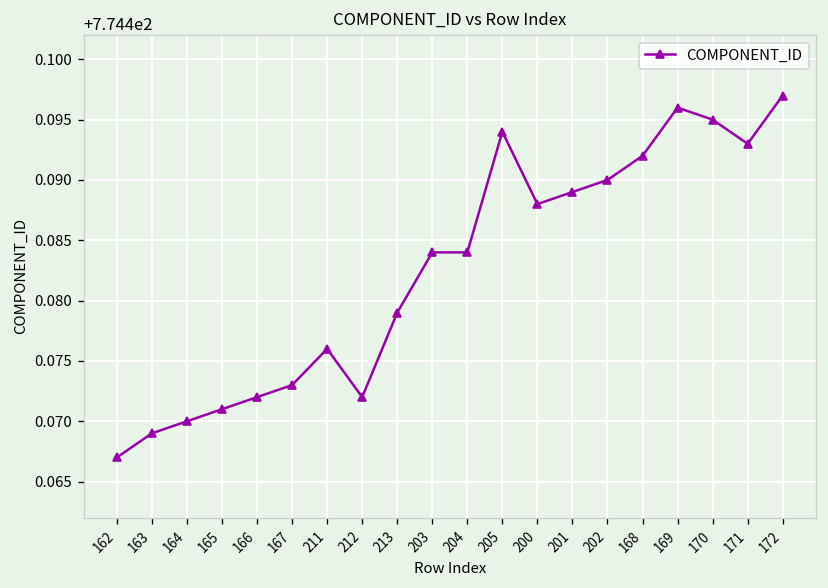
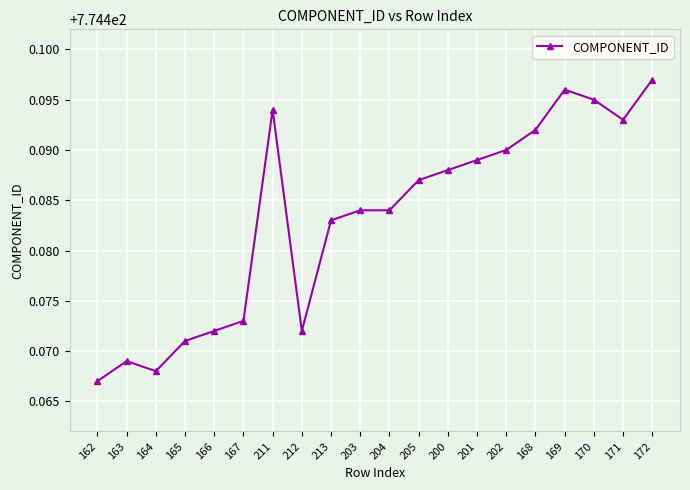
  {
    "162": 774.4670,
    "163": 774.4690,
-   "164": 774.4700,
+   "164": 774.4680,
    "165": 774.4710,
    "166": 774.4720,
    "167": 774.4730,
-   "211": 774.4760,
+   "211": 774.4940,
    "212": 774.4720,
-   "213": 774.4790,
+   "213": 774.4830,
    "203": 774.4840,
    "204": 774.4840,
-   "205": 774.4940,
+   "205": 774.4870,
    "200": 774.4880,
    "201": 774.4890,
    "202": 774.4900,
    "168": 774.4920,
    "169": 774.4960,
    "170": 774.4950,
    "171": 774.4930,
    "172": 774.4970
  }
